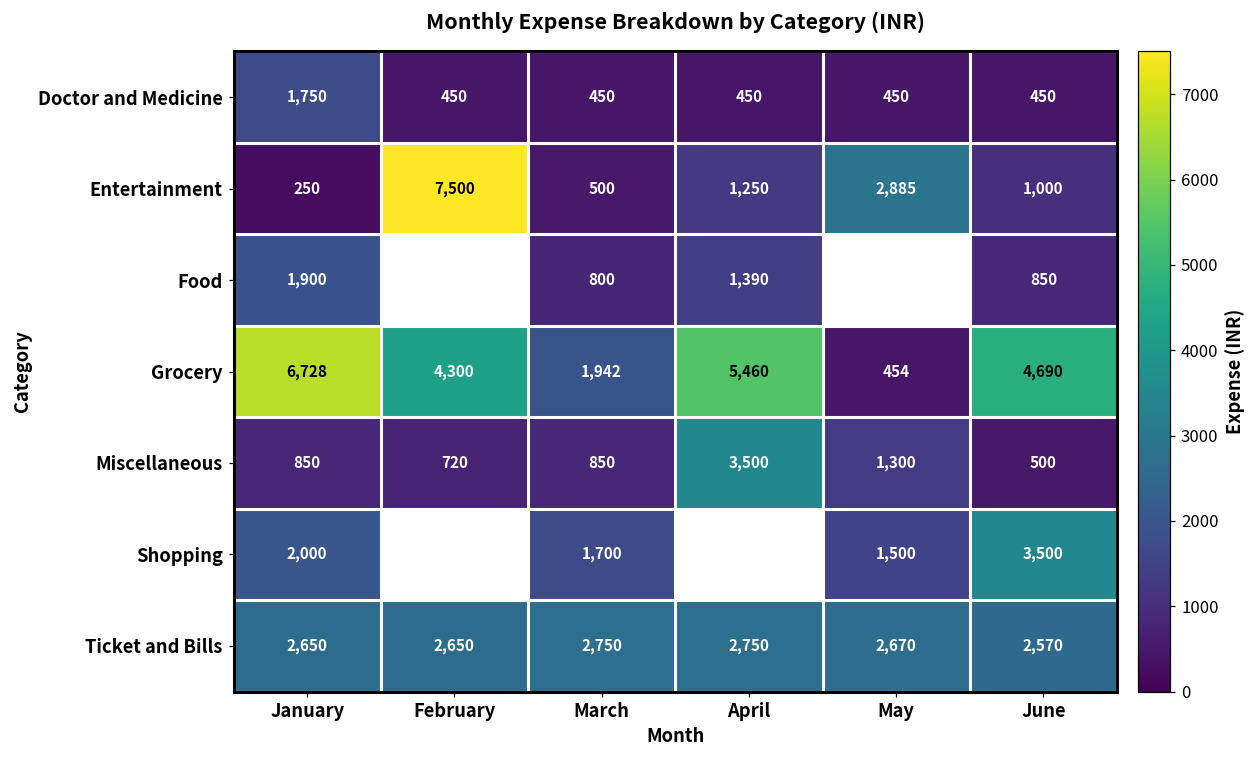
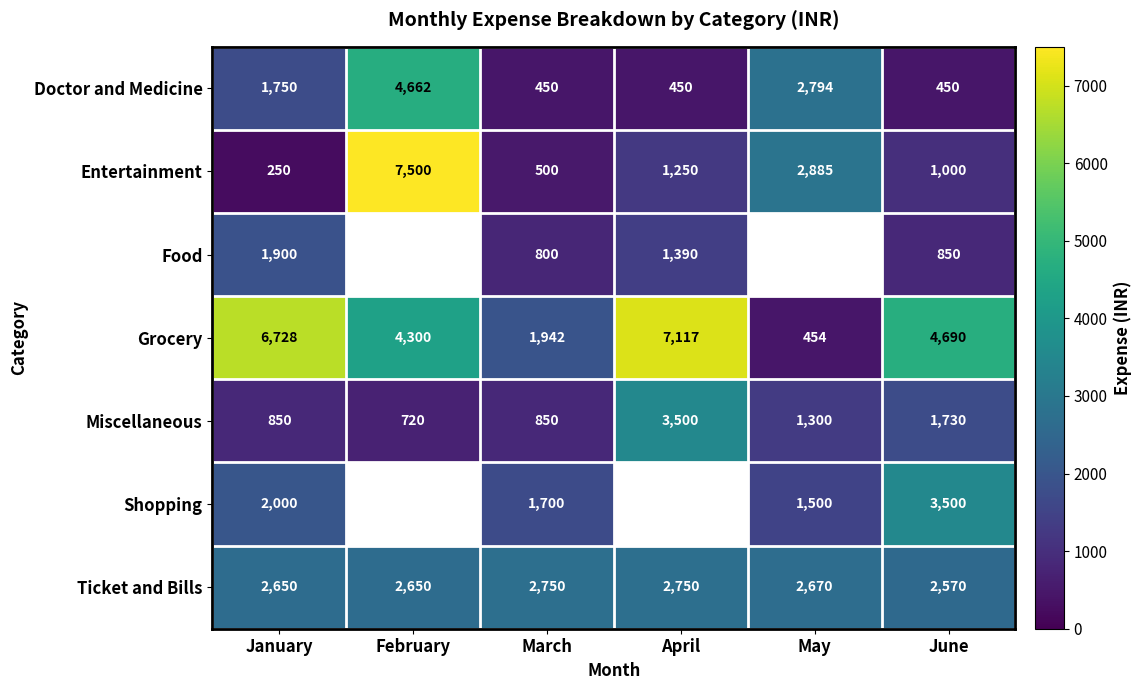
  {
    "Doctor and Medicine": {
      "January": "1,750",
-     "February": "450",
+     "February": "4,662",
      "March": "450",
      "April": "450",
-     "May": "450",
+     "May": "2,794",
      "June": "450"
    },
    "Entertainment": {
      "January": "250",
      "February": "7,500",
      "March": "500",
      "April": "1,250",
      "May": "2,885",
      "June": "1,000"
    },
    "Food": {
      "January": "1,900",
      "March": "800",
      "April": "1,390",
      "June": "850"
    },
    "Grocery": {
      "January": "6,728",
      "February": "4,300",
      "March": "1,942",
-     "April": "5,460",
+     "April": "7,117",
      "May": "454",
      "June": "4,690"
    },
    "Miscellaneous": {
      "January": "850",
      "February": "720",
      "March": "850",
      "April": "3,500",
      "May": "1,300",
-     "June": "500"
+     "June": "1,730"
    },
    "Shopping": {
      "January": "2,000",
      "March": "1,700",
      "May": "1,500",
      "June": "3,500"
    },
    "Ticket and Bills": {
      "January": "2,650",
      "February": "2,650",
      "March": "2,750",
      "April": "2,750",
      "May": "2,670",
      "June": "2,570"
    }
  }
